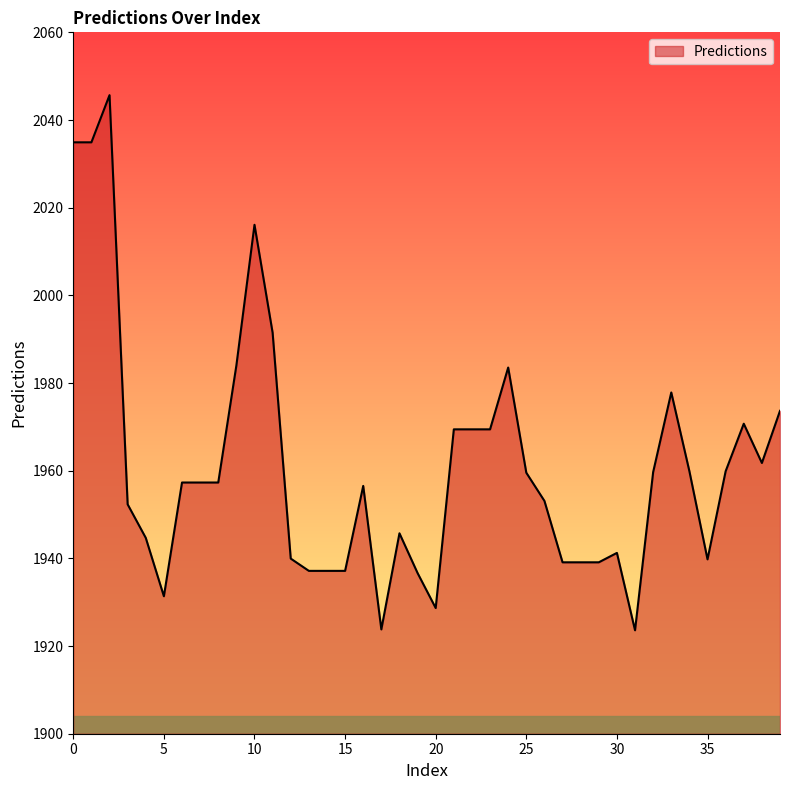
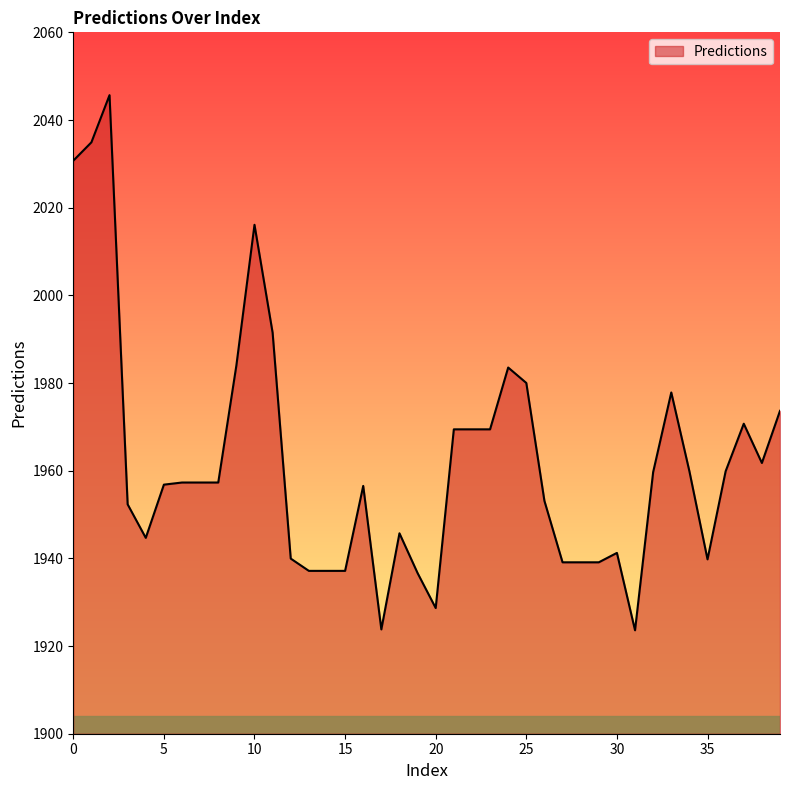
  {
-   "0": 2035,
-   "5": 1931,
+   "0": 2031,
+   "5": 1957,
    "10": 2016,
    "15": 1937,
    "20": 1929,
-   "25": 1960,
+   "25": 1980,
    "30": 1941,
    "35": 1940
  }
